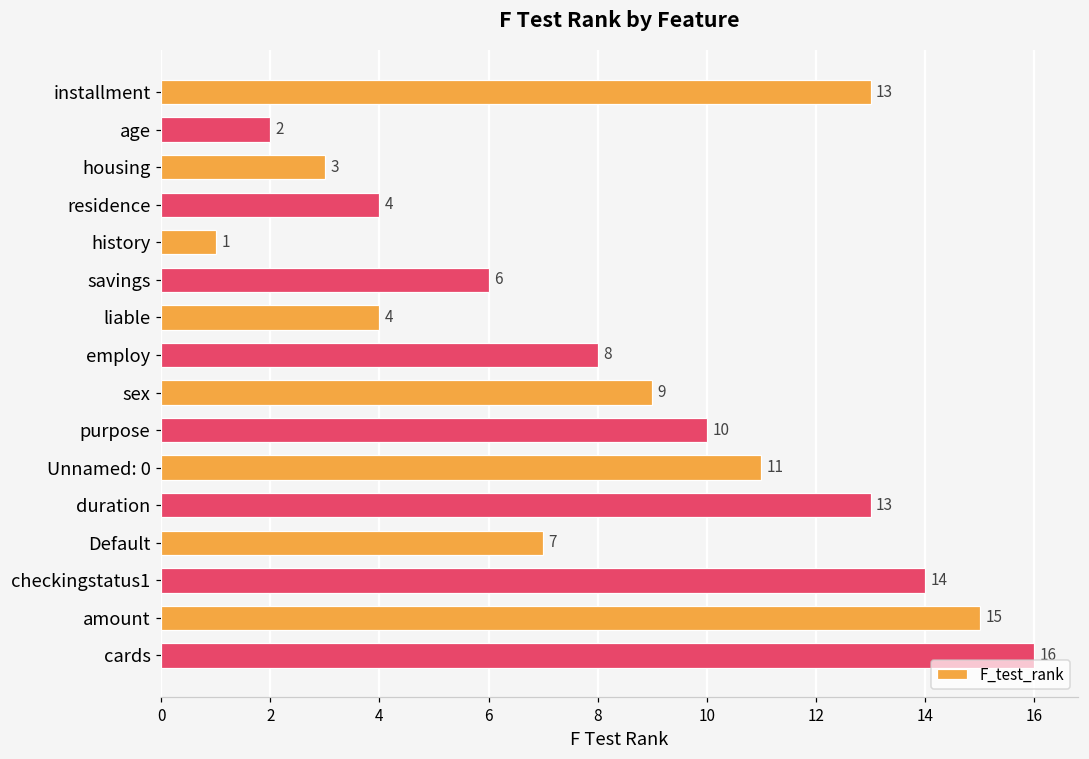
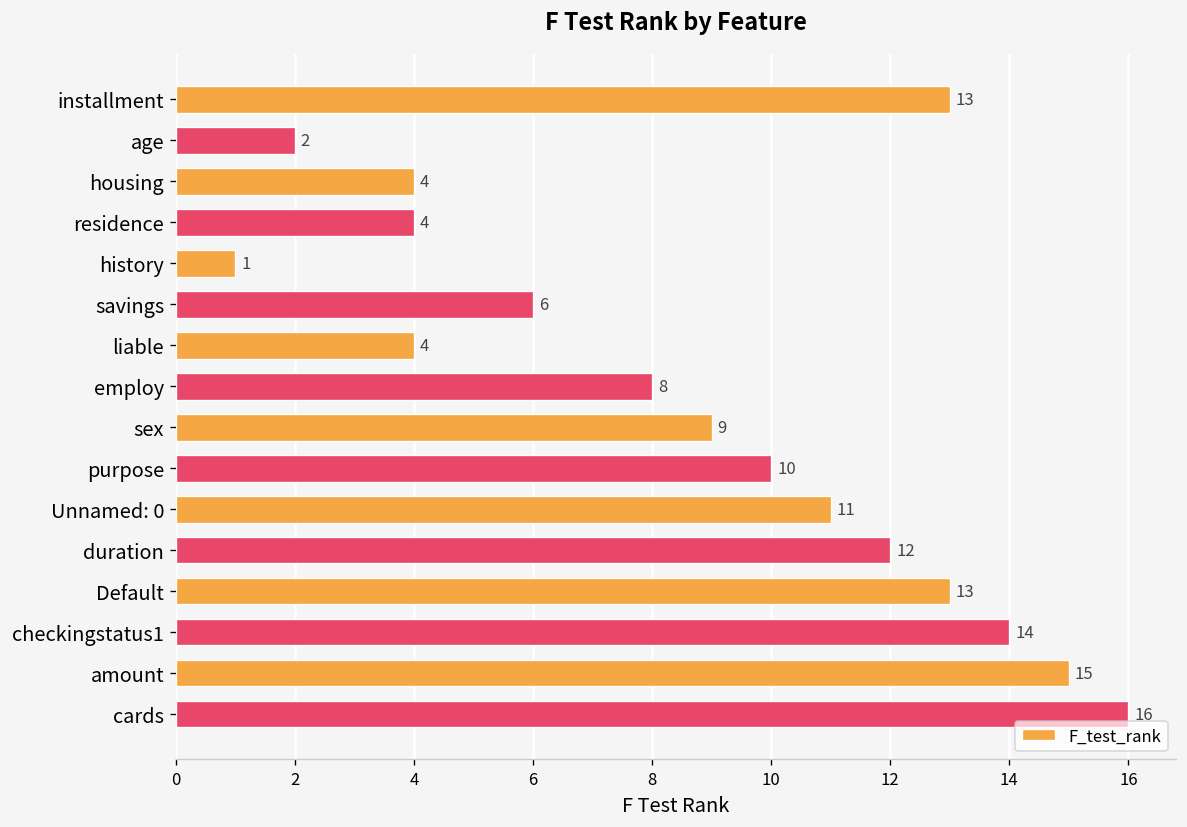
  {
    "installment": 13,
    "age": 2,
-   "housing": 3,
+   "housing": 4,
    "residence": 4,
    "history": 1,
    "savings": 6,
    "liable": 4,
    "employ": 8,
    "sex": 9,
    "purpose": 10,
    "Unnamed: 0": 11,
-   "duration": 13,
-   "Default": 7,
+   "duration": 12,
+   "Default": 13,
    "checkingstatus1": 14,
    "amount": 15
  }
